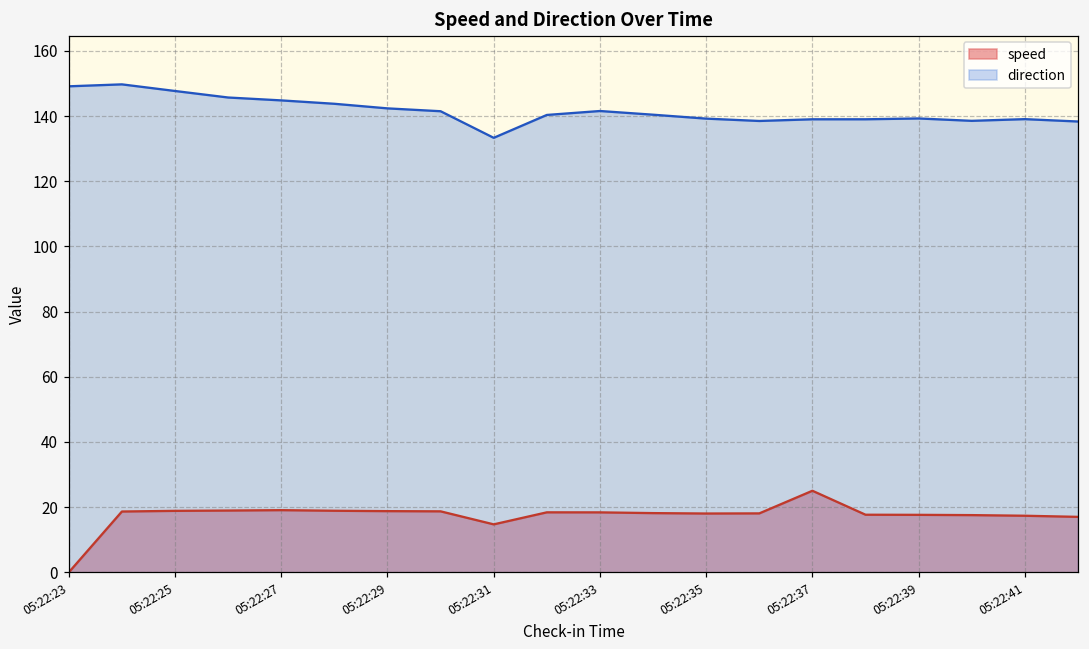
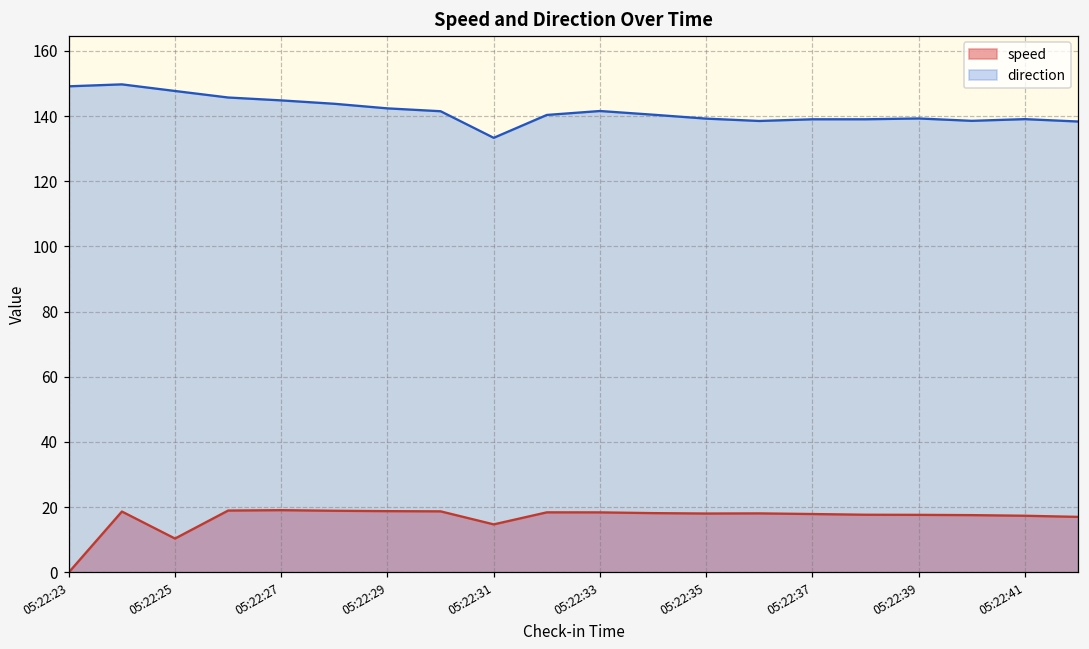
  {
    "speed": {
      "05:22:23": 0,
-     "05:22:25": 19,
+     "05:22:25": 10,
      "05:22:27": 19,
      "05:22:29": 19,
      "05:22:31": 15,
      "05:22:33": 18,
      "05:22:35": 18,
-     "05:22:37": 25,
+     "05:22:37": 18,
      "05:22:39": 18,
      "05:22:41": 17
    },
    "direction": {
      "05:22:23": 149,
      "05:22:25": 148,
      "05:22:27": 145,
      "05:22:29": 142,
      "05:22:31": 133,
      "05:22:33": 142,
      "05:22:35": 139,
      "05:22:37": 139,
      "05:22:39": 139,
      "05:22:41": 139
    }
  }
